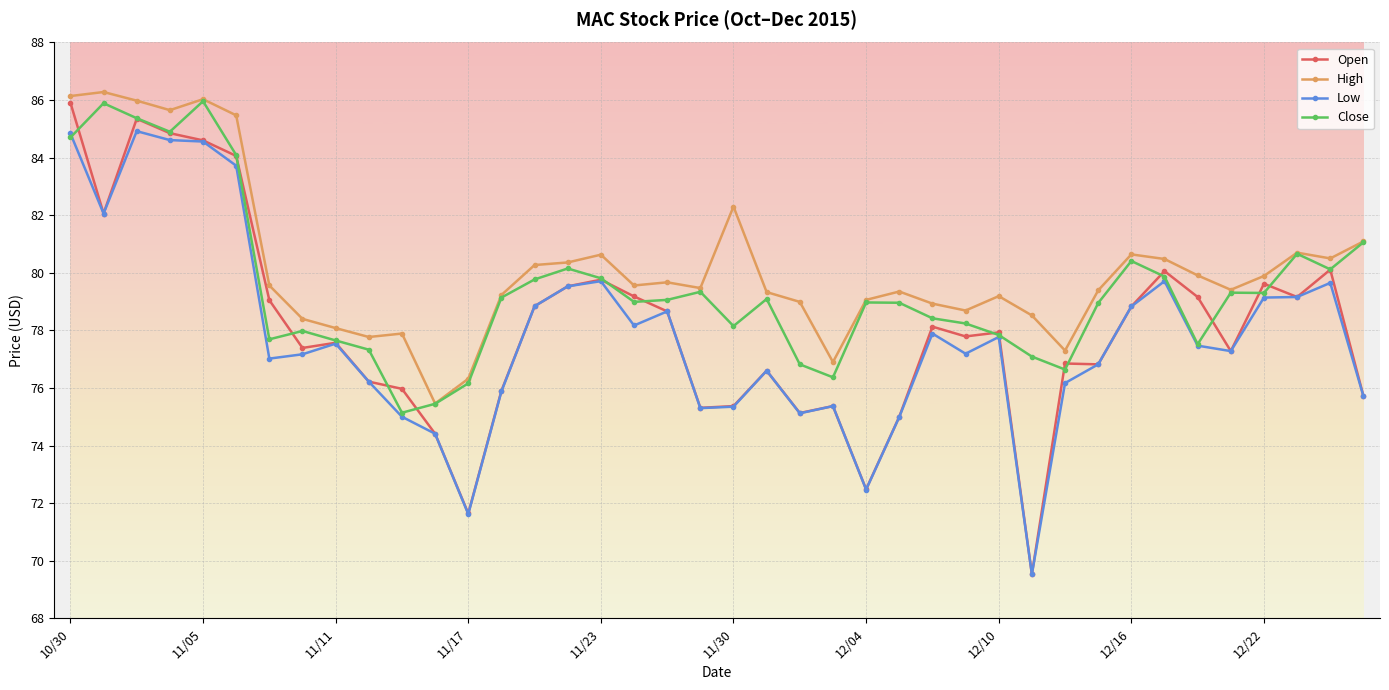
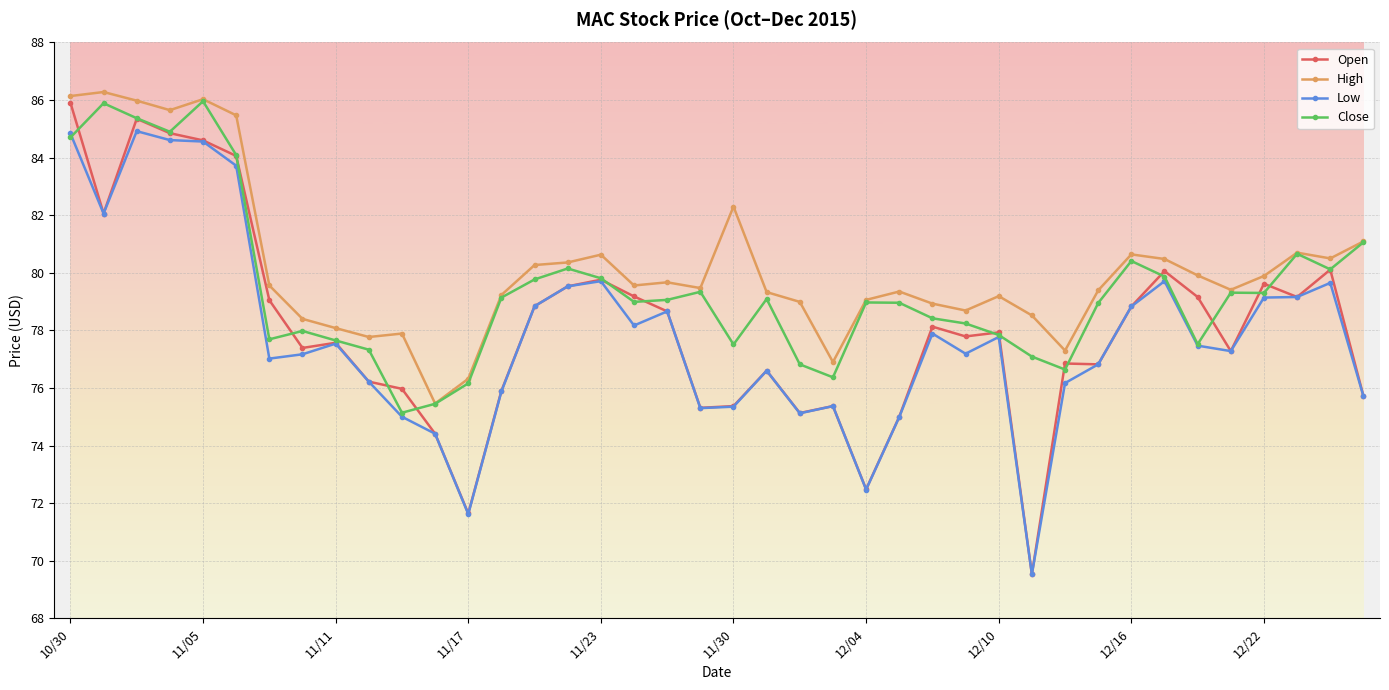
  {
    "Open": {
      "10/30": 85.9,
      "12/10": 77.9,
      "12/22": 79.6
    },
    "High": {
      "10/30": 86.1,
      "11/11": 78.1,
      "11/17": 76.3,
      "11/23": 80.6,
      "11/30": 82.3,
      "12/04": 79.1,
      "12/10": 79.2,
      "12/16": 80.6,
      "12/22": 79.9
    },
    "Low": {
      "10/30": 84.8,
      "12/22": 79.1
    },
    "Close": {
      "10/30": 84.7,
      "11/17": 76.2,
-     "11/30": 78.2,
+     "11/30": 77.5,
      "12/04": 79.0,
      "12/16": 80.4,
      "12/22": 79.3
    }
  }
